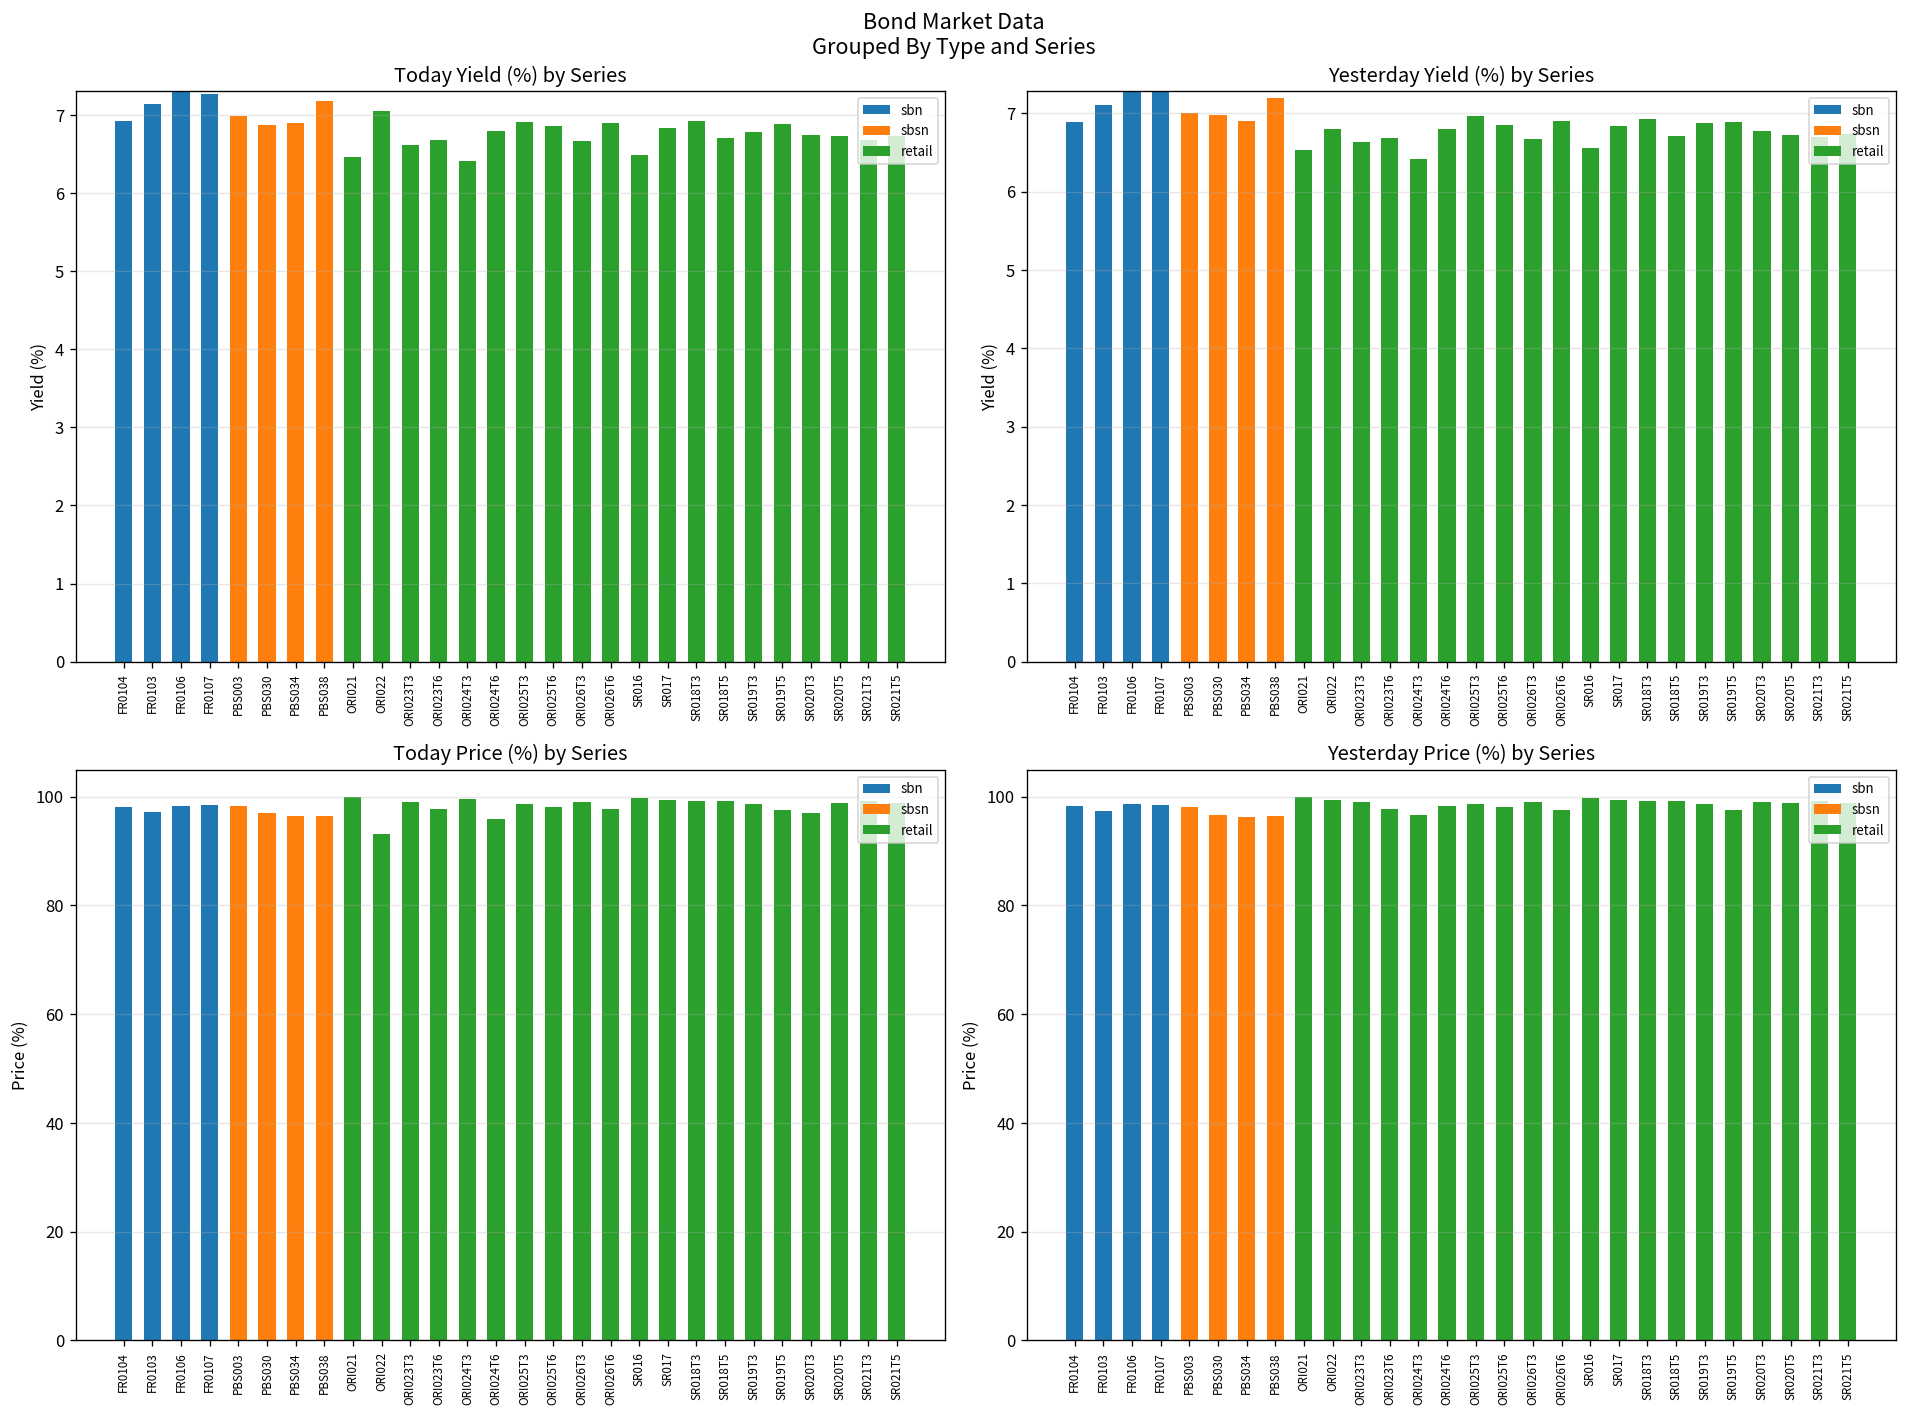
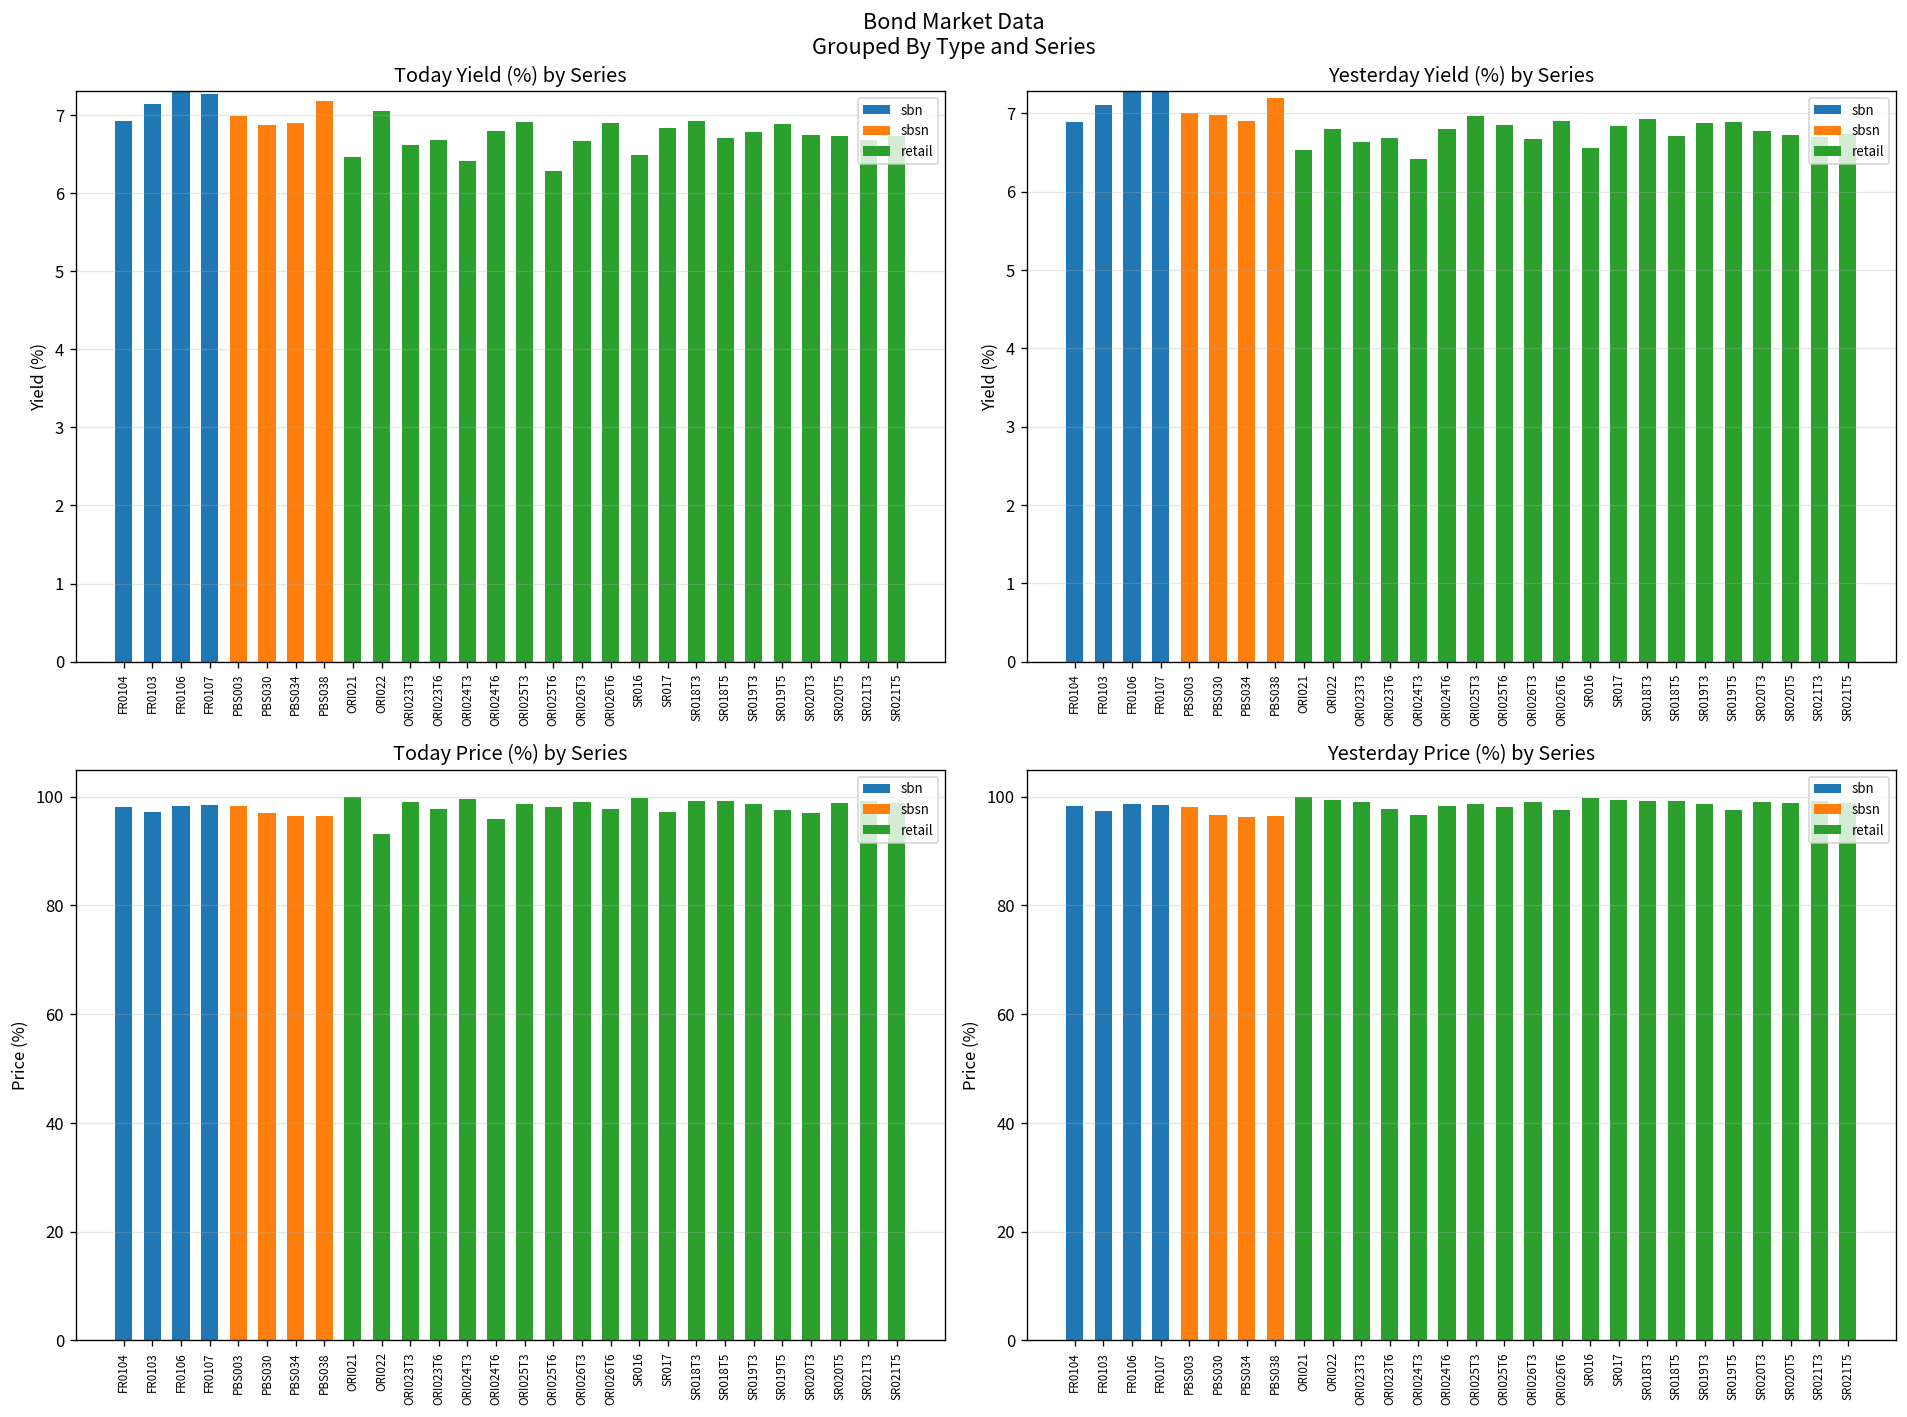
  {
    "Today Yield (%) by Series": {
      "sbn": {
        "FR0104": 6.9,
        "FR0103": 7.1,
        "FR0106": 7.3,
        "FR0107": 7.3,
        "PBS003": 0.0,
        "PBS030": 0.0,
        "PBS034": 0.0,
        "PBS038": 0.0,
        "ORI021": 0.0,
        "ORI022": 0.0,
        "ORI023T3": 0.0,
        "ORI023T6": 0.0,
        "ORI024T3": 0.0,
        "ORI024T6": 0.0,
        "ORI025T3": 0.0,
        "ORI025T6": 0.0,
        "ORI026T3": 0.0,
        "ORI026T6": 0.0,
        "SR016": 0.0,
        "SR017": 0.0,
        "SR018T3": 0.0,
        "SR018T5": 0.0,
        "SR019T3": 0.0,
        "SR019T5": 0.0,
        "SR020T3": 0.0,
        "SR020T5": 0.0,
        "SR021T3": 0.0,
        "SR021T5": 0.0
      },
      "retail": {
-       "ORI025T6": 6.9
+       "ORI025T6": 6.3
      }
    },
    "Yesterday Yield (%) by Series": {
      "sbn": {
        "FR0104": 6.9,
        "FR0103": 7.1,
        "FR0106": 7.3,
        "FR0107": 7.3,
        "PBS003": 0.0,
        "PBS030": 0.0,
        "PBS034": 0.0,
        "PBS038": 0.0,
        "ORI021": 0.0,
        "ORI022": 0.0,
        "ORI023T3": 0.0,
        "ORI023T6": 0.0,
        "ORI024T3": 0.0,
        "ORI024T6": 0.0,
        "ORI025T3": 0.0,
        "ORI025T6": 0.0,
        "ORI026T3": 0.0,
        "ORI026T6": 0.0,
        "SR016": 0.0,
        "SR017": 0.0,
        "SR018T3": 0.0,
        "SR018T5": 0.0,
        "SR019T3": 0.0,
        "SR019T5": 0.0,
        "SR020T3": 0.0,
        "SR020T5": 0.0,
        "SR021T3": 0.0,
        "SR021T5": 0.0
      }
    },
    "Today Price (%) by Series": {
      "sbn": {
        "FR0104": 98,
        "FR0103": 97,
        "FR0106": 98,
        "FR0107": 98,
        "PBS003": 0,
        "PBS030": 0,
        "PBS034": 0,
        "PBS038": 0,
        "ORI021": 0,
        "ORI022": 0,
        "ORI023T3": 0,
        "ORI023T6": 0,
        "ORI024T3": 0,
        "ORI024T6": 0,
        "ORI025T3": 0,
        "ORI025T6": 0,
        "ORI026T3": 0,
        "ORI026T6": 0,
        "SR016": 0,
        "SR017": 0,
        "SR018T3": 0,
        "SR018T5": 0,
        "SR019T3": 0,
        "SR019T5": 0,
        "SR020T3": 0,
        "SR020T5": 0,
        "SR021T3": 0,
        "SR021T5": 0
      },
      "retail": {
-       "SR017": 99
+       "SR017": 97
      }
    },
    "Yesterday Price (%) by Series": {
      "sbn": {
        "FR0104": 98,
        "FR0103": 97,
        "FR0106": 99,
        "FR0107": 98,
        "PBS003": 0,
        "PBS030": 0,
        "PBS034": 0,
        "PBS038": 0,
        "ORI021": 0,
        "ORI022": 0,
        "ORI023T3": 0,
        "ORI023T6": 0,
        "ORI024T3": 0,
        "ORI024T6": 0,
        "ORI025T3": 0,
        "ORI025T6": 0,
        "ORI026T3": 0,
        "ORI026T6": 0,
        "SR016": 0,
        "SR017": 0,
        "SR018T3": 0,
        "SR018T5": 0,
        "SR019T3": 0,
        "SR019T5": 0,
        "SR020T3": 0,
        "SR020T5": 0,
        "SR021T3": 0,
        "SR021T5": 0
      }
    }
  }
